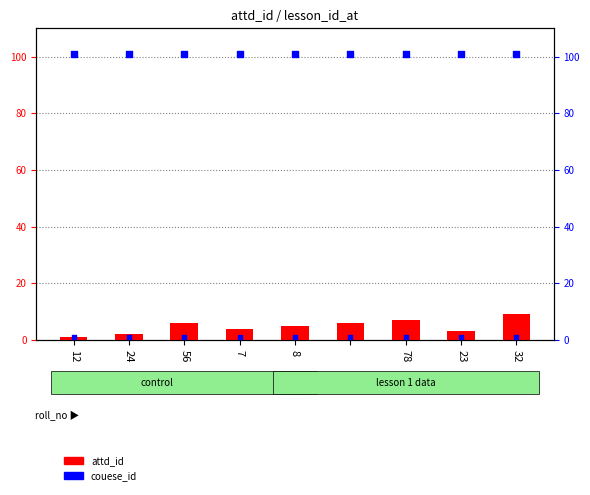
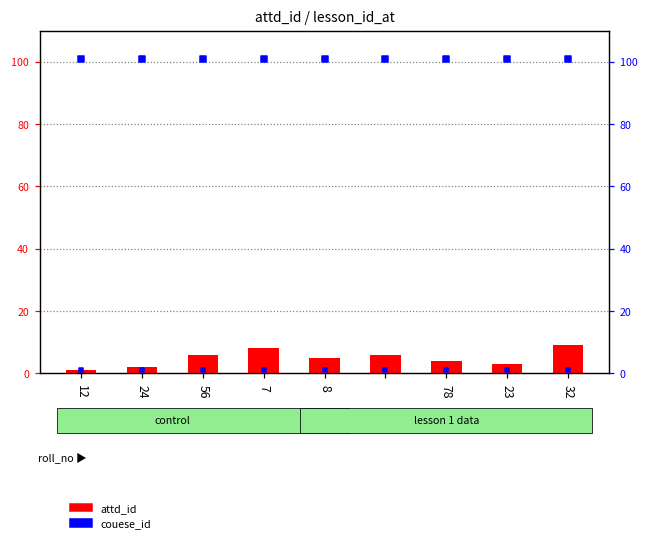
  {
    "attd_id": {
      "12": 1,
      "24": 2,
      "56": 6,
-     "7": 4,
+     "7": 8,
      "8": 5,
-     "78": 7,
+     "78": 4,
      "23": 3,
      "32": 9
    }
  }
